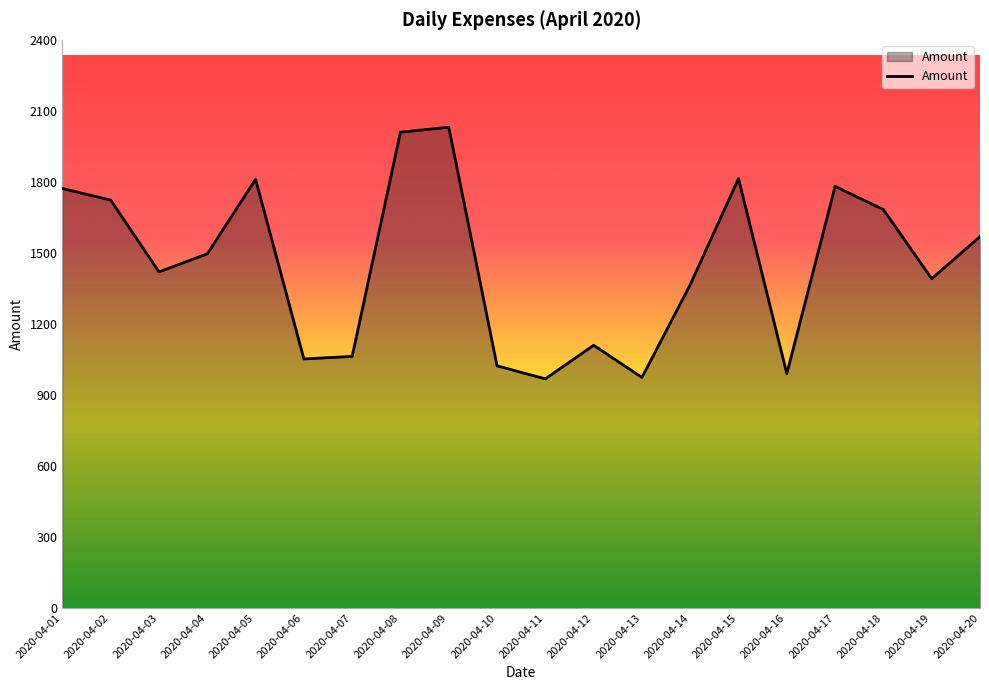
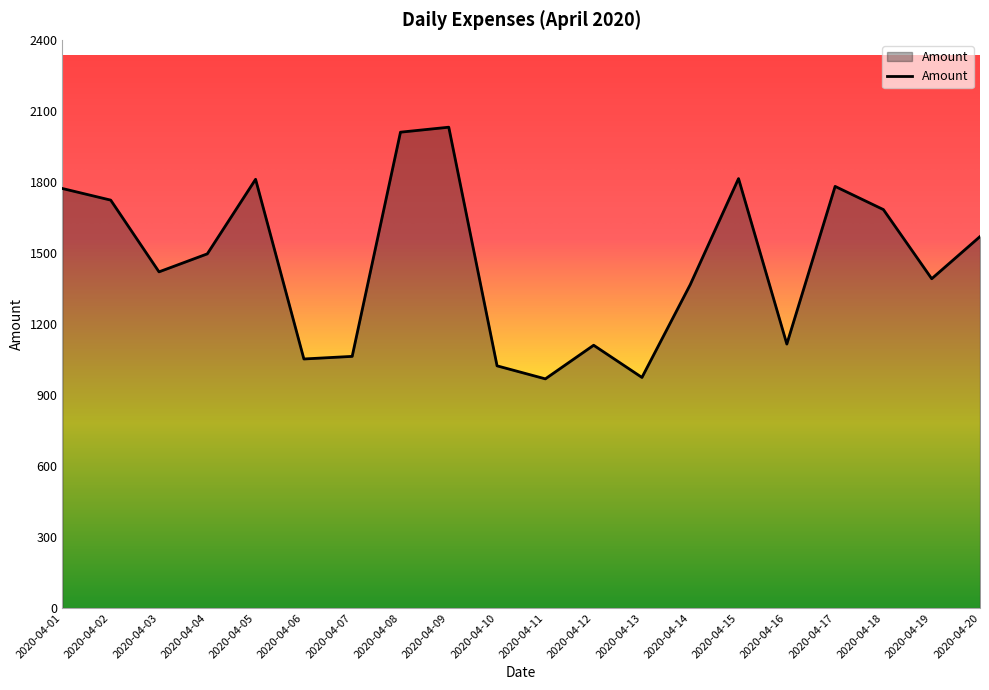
  {
    "2020-04-01": 1770,
    "2020-04-02": 1720,
    "2020-04-03": 1420,
    "2020-04-04": 1500,
    "2020-04-05": 1810,
    "2020-04-06": 1050,
    "2020-04-07": 1060,
    "2020-04-08": 2010,
    "2020-04-09": 2030,
    "2020-04-10": 1020,
    "2020-04-11": 970,
    "2020-04-12": 1110,
    "2020-04-13": 970,
    "2020-04-14": 1370,
    "2020-04-15": 1810,
-   "2020-04-16": 990,
+   "2020-04-16": 1120,
    "2020-04-17": 1780,
    "2020-04-18": 1680,
    "2020-04-19": 1390,
    "2020-04-20": 1570
  }
